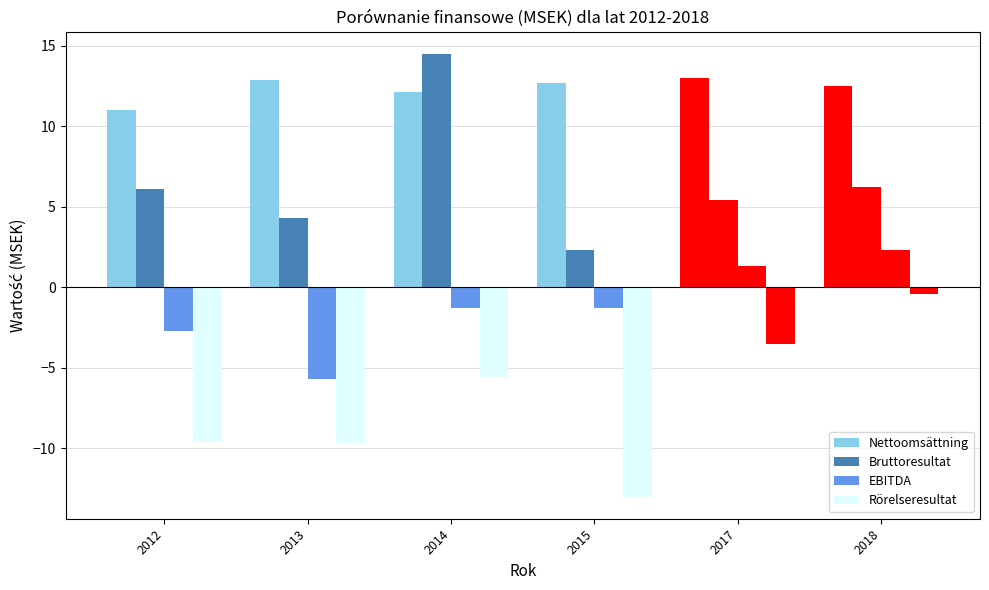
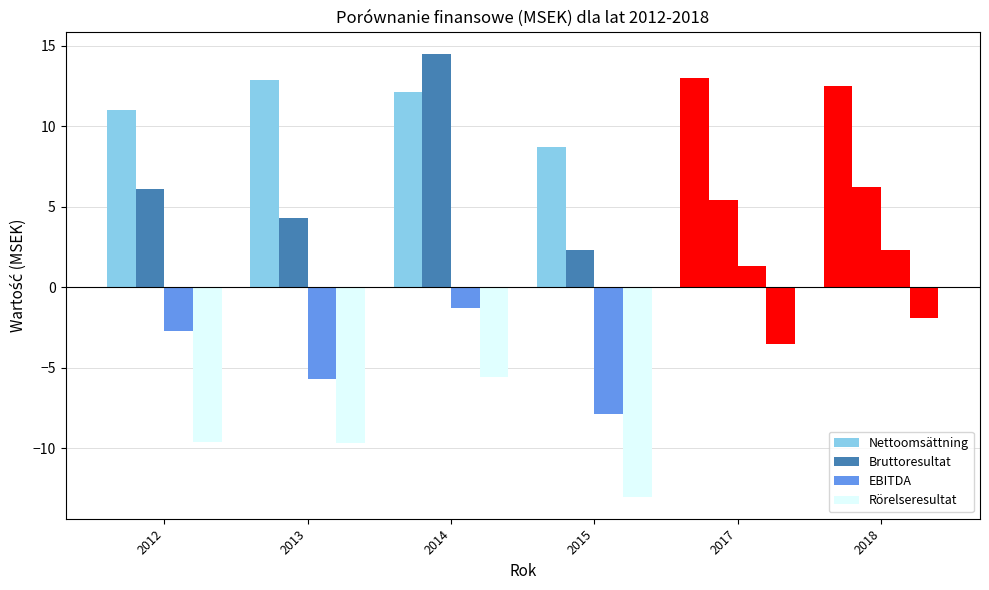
  {
    "Nettoomsättning": {
      "2012": 11.0,
      "2013": 12.9,
      "2014": 12.1,
-     "2015": 12.7,
+     "2015": 8.7,
      "2017": 13.0,
      "2018": 12.5
    },
    "Bruttoresultat": {
      "2012": 6.1,
      "2013": 4.3,
      "2014": 14.5,
      "2015": 2.3,
      "2017": 5.4,
      "2018": 6.2
    },
    "EBITDA": {
      "2012": -2.7,
      "2013": -5.7,
      "2014": -1.3,
-     "2015": -1.3,
+     "2015": -7.9,
      "2017": 1.3,
      "2018": 2.3
    },
    "Rörelseresultat": {
      "2012": -9.6,
      "2013": -9.7,
      "2014": -5.6,
      "2015": -13.0,
      "2017": -3.5,
-     "2018": -0.4
+     "2018": -1.9
    }
  }
